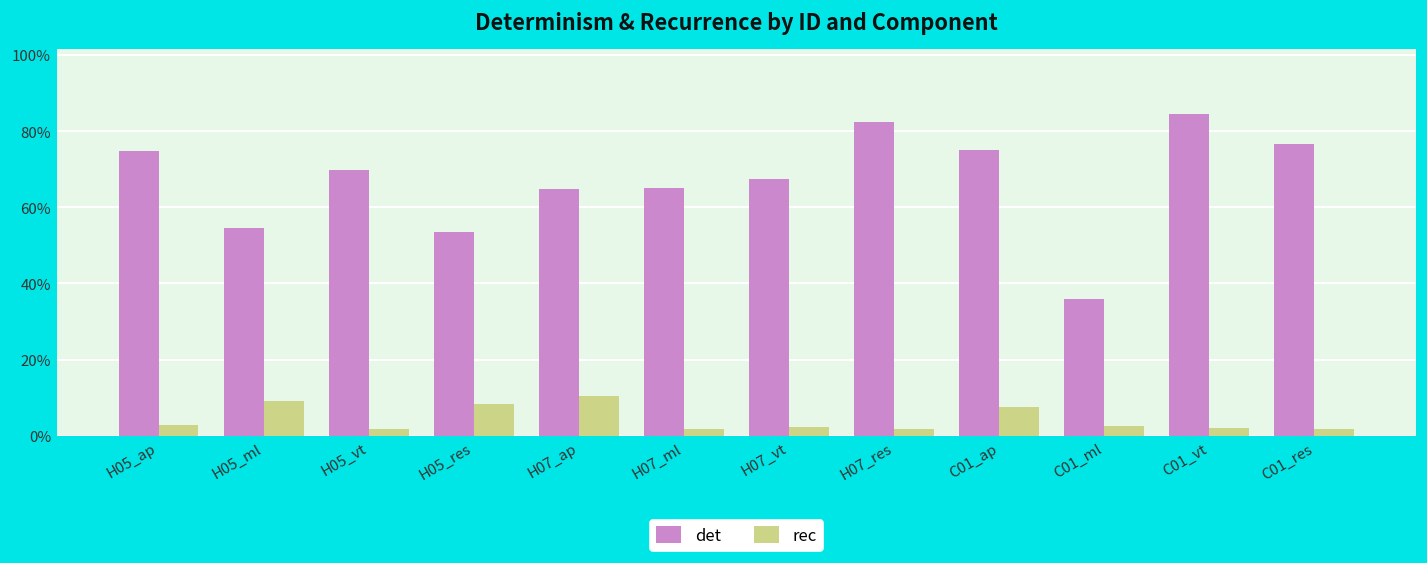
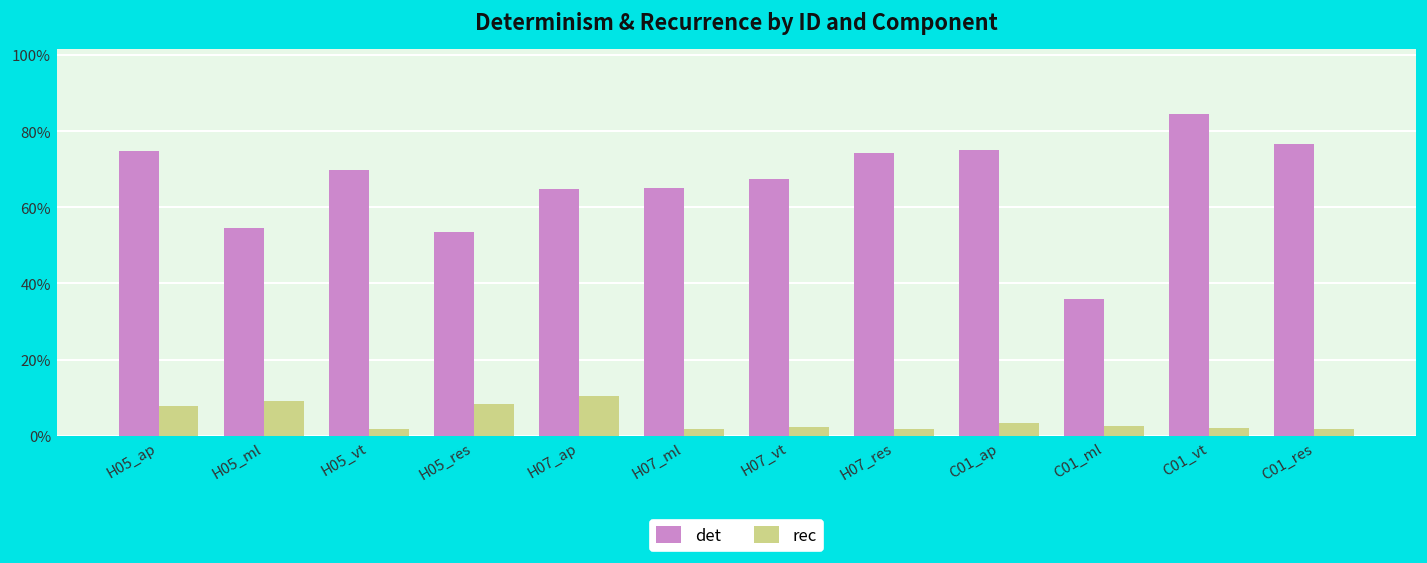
  {
    "det": {
      "H05_ap": "75%",
      "H05_ml": "54%",
      "H05_vt": "70%",
      "H05_res": "54%",
      "H07_ap": "65%",
      "H07_ml": "65%",
      "H07_vt": "67%",
-     "H07_res": "82%",
+     "H07_res": "74%",
      "C01_ap": "75%",
      "C01_ml": "36%",
      "C01_vt": "85%",
      "C01_res": "77%"
    },
    "rec": {
-     "H05_ap": "3%",
+     "H05_ap": "8%",
      "H05_ml": "9%",
      "H05_vt": "2%",
      "H05_res": "8%",
      "H07_ap": "11%",
      "H07_ml": "2%",
      "H07_vt": "2%",
      "H07_res": "2%",
-     "C01_ap": "7%",
+     "C01_ap": "3%",
      "C01_ml": "2%",
      "C01_vt": "2%",
      "C01_res": "2%"
    }
  }
